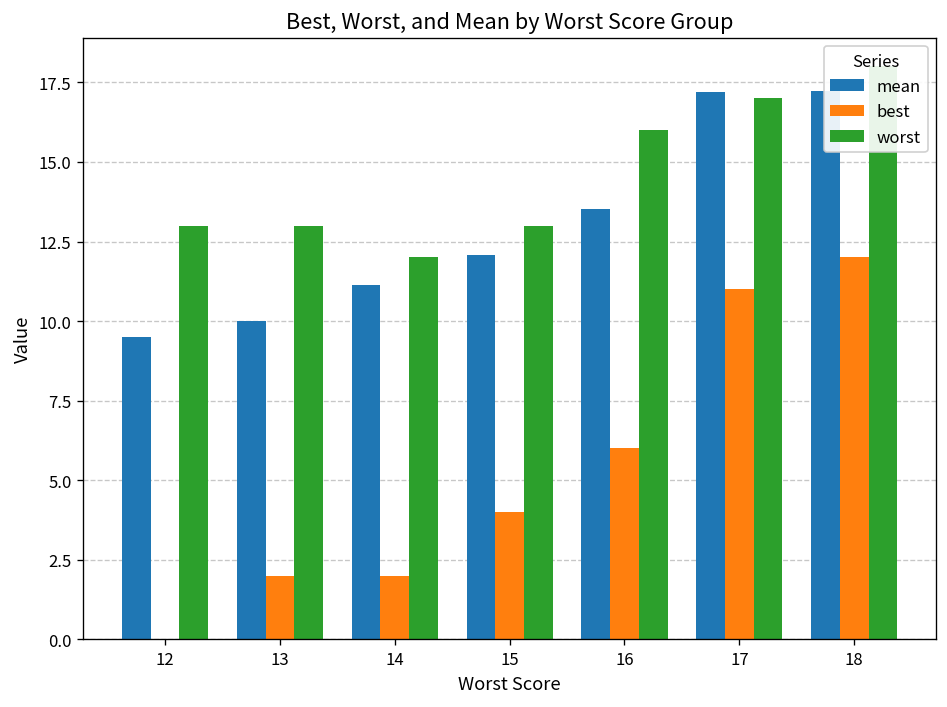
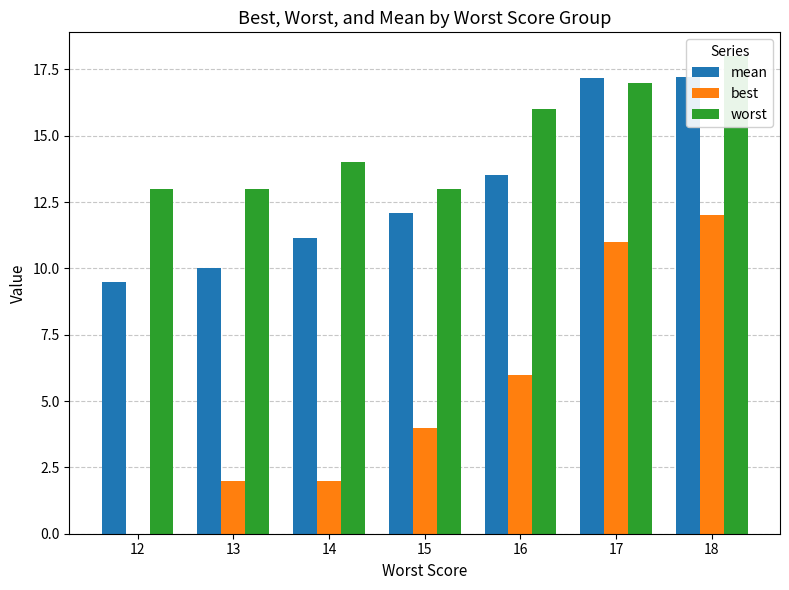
  {
    "mean": {
      "12": 9.5,
      "13": 10,
      "14": 11.1,
      "15": 12,
      "16": 13.5,
      "17": 17.2
    },
    "best": {
      "12": 0,
      "13": 2,
      "14": 2,
      "15": 4,
      "16": 6,
      "17": 11,
      "18": 12
    },
    "worst": {
      "12": 13,
      "13": 13,
-     "14": 12,
+     "14": 14,
      "15": 13,
      "16": 16,
      "17": 17
    }
  }
